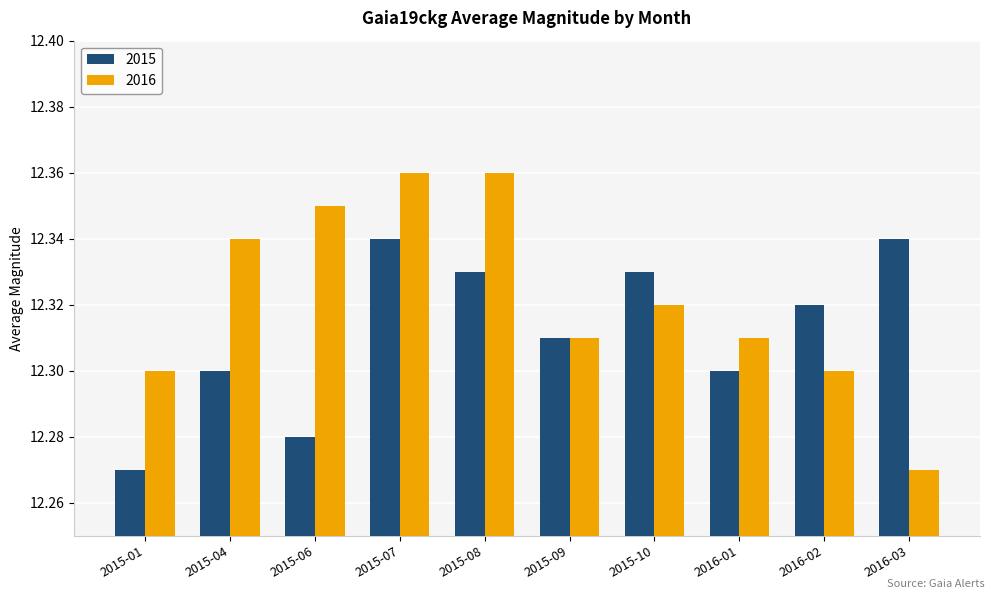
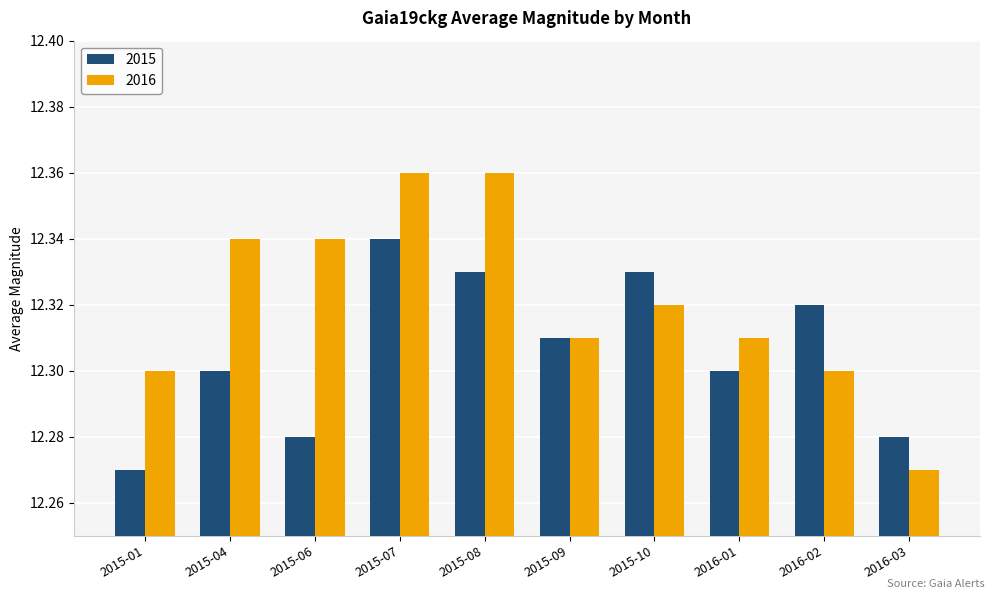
  {
    "2015": {
      "2015-01": 12.27,
      "2015-04": 12.30,
      "2015-06": 12.28,
      "2015-07": 12.34,
      "2015-08": 12.33,
      "2015-09": 12.31,
      "2015-10": 12.33,
      "2016-01": 12.30,
      "2016-02": 12.32,
-     "2016-03": 12.34
+     "2016-03": 12.28
    },
    "2016": {
      "2015-01": 12.30,
      "2015-04": 12.34,
-     "2015-06": 12.35,
+     "2015-06": 12.34,
      "2015-07": 12.36,
      "2015-08": 12.36,
      "2015-09": 12.31,
      "2015-10": 12.32,
      "2016-01": 12.31,
      "2016-02": 12.30,
      "2016-03": 12.27
    }
  }
